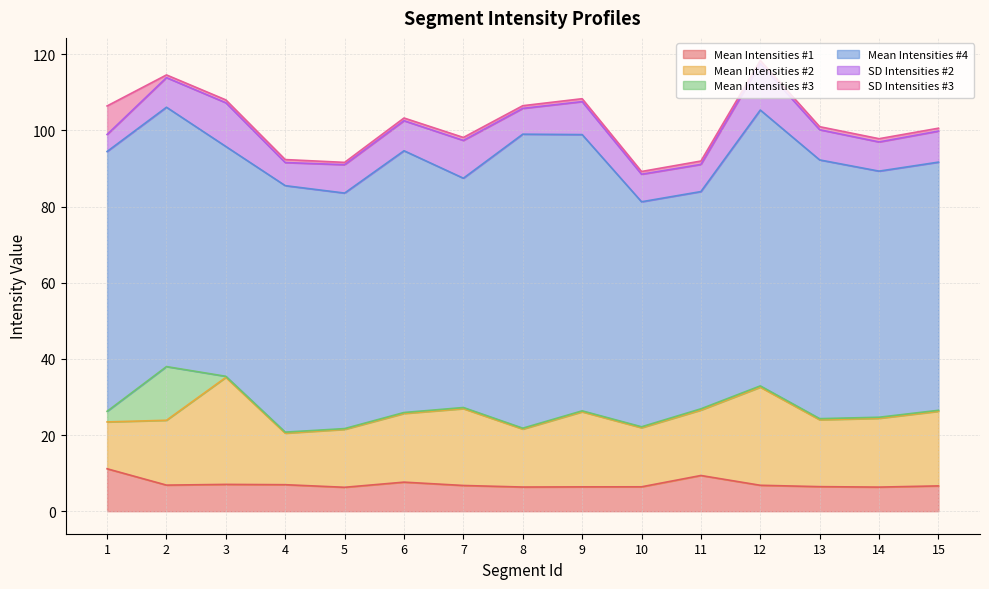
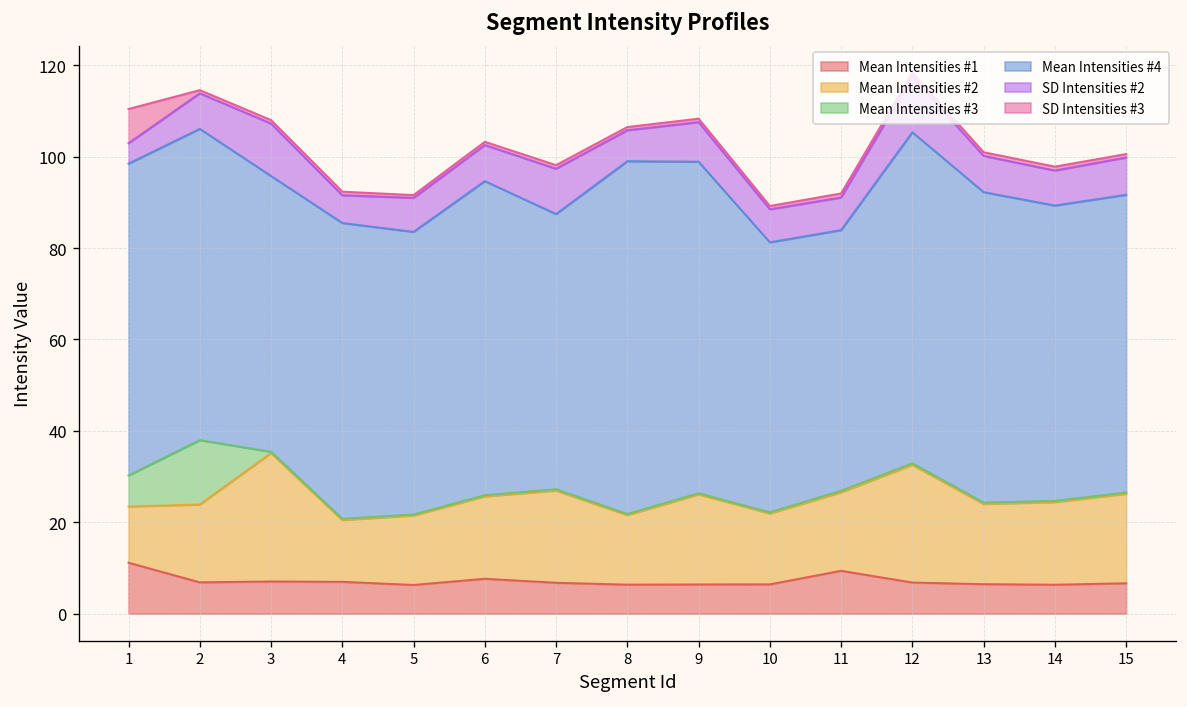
  {
    "Mean Intensities #2": {
      "1": 12,
      "2": 17
    },
    "Mean Intensities #3": {
-     "1": 3,
+     "1": 7,
      "2": 14
    },
    "Mean Intensities #4": {
      "1": 68,
      "2": 68,
      "3": 60,
      "4": 65,
      "5": 62,
      "6": 69,
      "7": 60,
      "8": 77,
      "9": 73,
      "10": 59,
      "11": 57,
      "12": 72,
      "13": 68,
      "14": 65,
      "15": 65
    },
    "SD Intensities #2": {
      "1": 4,
      "2": 8,
      "3": 11,
      "4": 6,
      "6": 8,
      "7": 10,
      "8": 7,
      "9": 9,
      "10": 7,
      "11": 7,
      "13": 8,
      "14": 8,
      "15": 8
    }
  }
